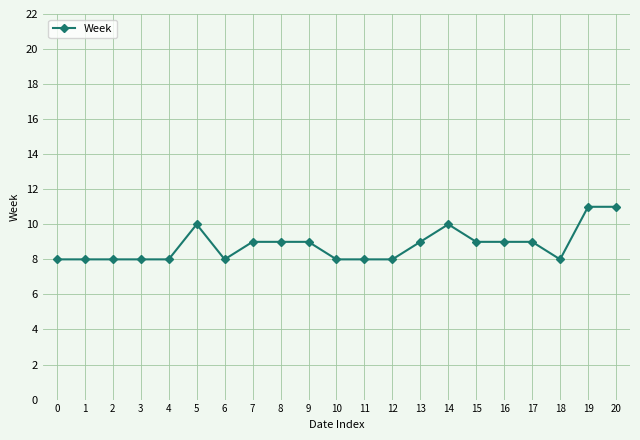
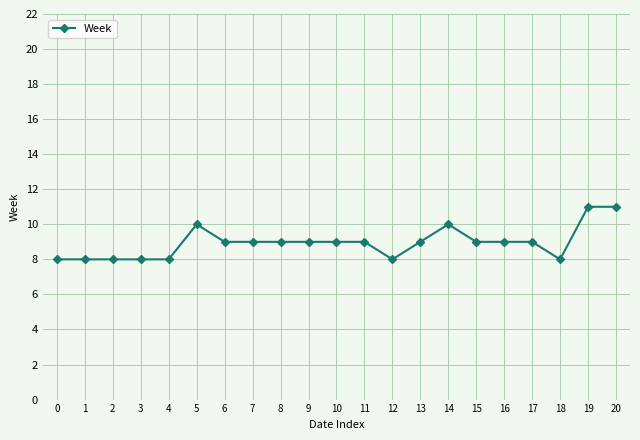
  {
    "0": 8,
    "1": 8,
    "2": 8,
    "3": 8,
    "4": 8,
    "5": 10,
-   "6": 8,
+   "6": 9,
    "7": 9,
    "8": 9,
    "9": 9,
-   "10": 8,
-   "11": 8,
+   "10": 9,
+   "11": 9,
    "12": 8,
    "13": 9,
    "14": 10,
    "15": 9,
    "16": 9,
    "17": 9,
    "18": 8,
    "19": 11,
    "20": 11
  }
